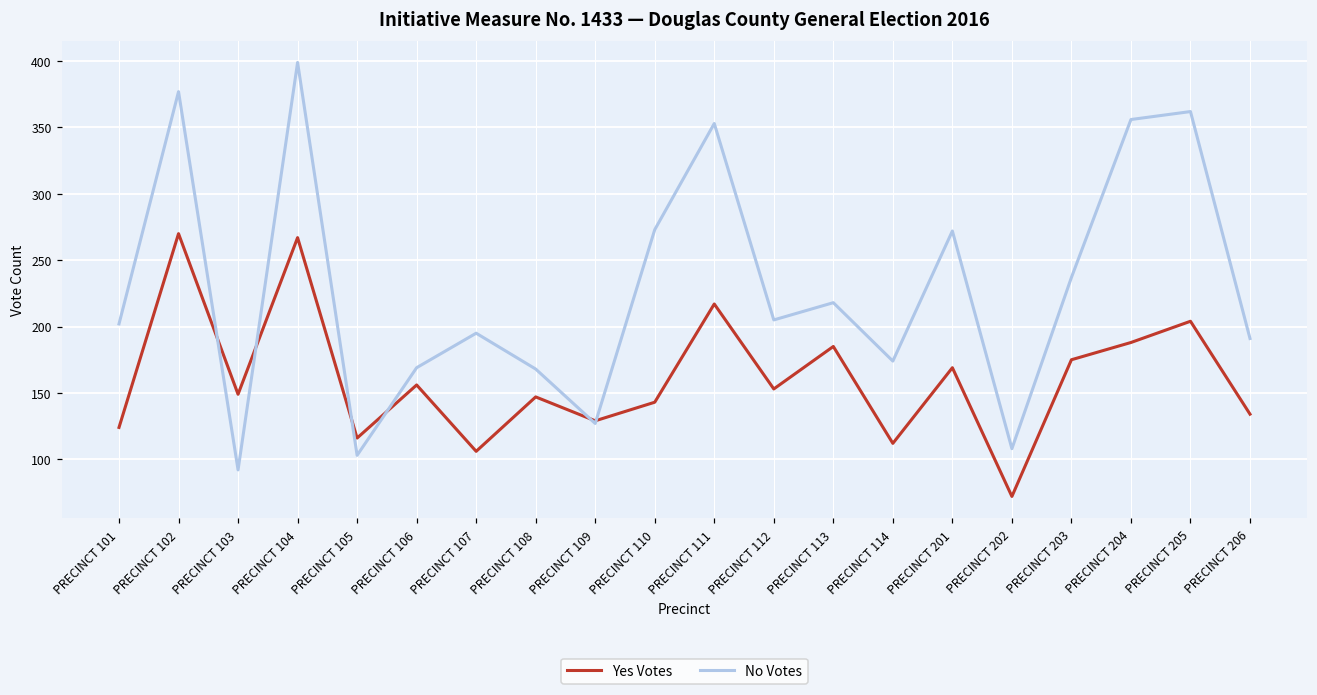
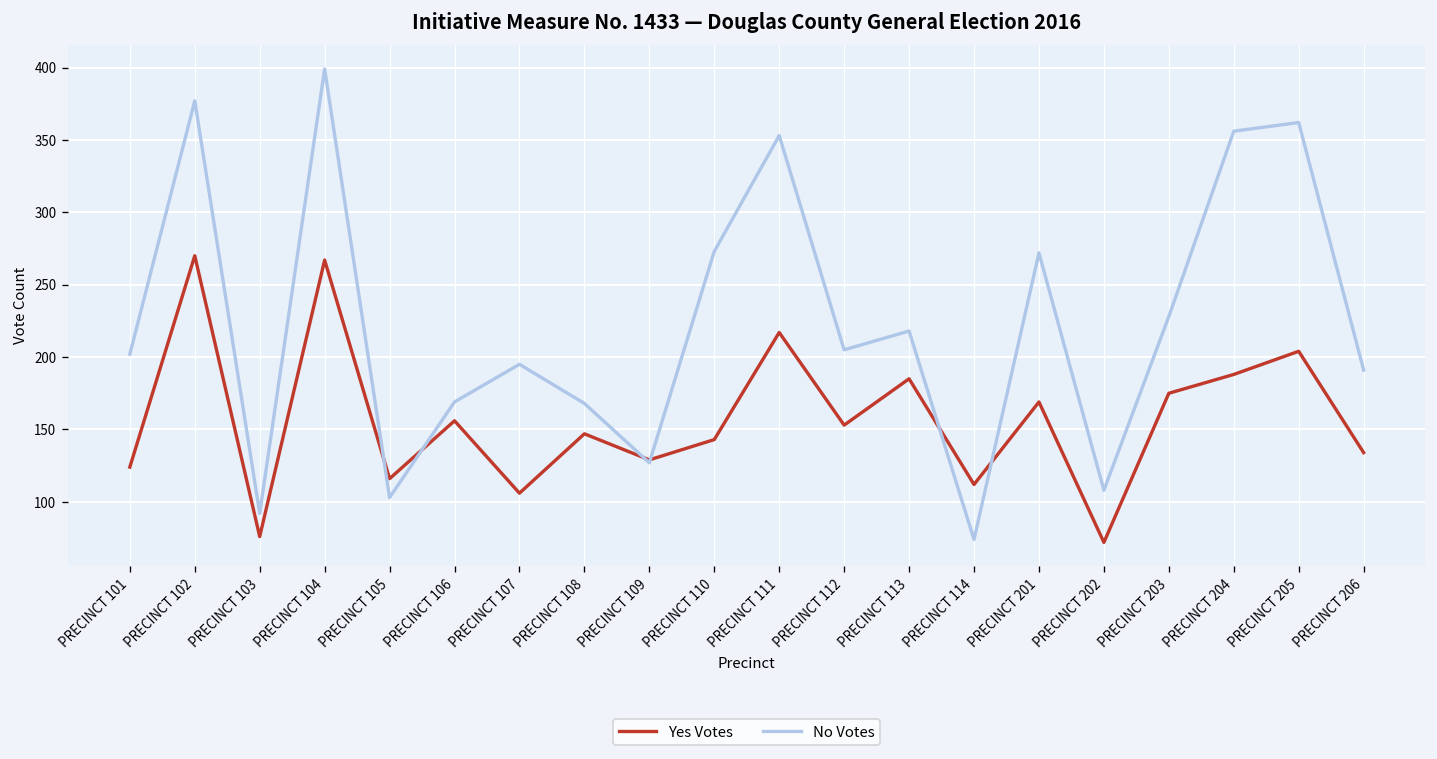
  {
    "Yes Votes": {
      "PRECINCT 101": 124,
      "PRECINCT 102": 270,
-     "PRECINCT 103": 149,
+     "PRECINCT 103": 76,
      "PRECINCT 104": 267,
      "PRECINCT 105": 116,
      "PRECINCT 106": 156,
      "PRECINCT 107": 106,
      "PRECINCT 108": 147,
      "PRECINCT 110": 143,
      "PRECINCT 111": 217,
      "PRECINCT 112": 153,
      "PRECINCT 113": 185,
      "PRECINCT 114": 112,
      "PRECINCT 201": 169,
      "PRECINCT 202": 72,
      "PRECINCT 203": 175,
      "PRECINCT 204": 188,
      "PRECINCT 205": 204,
      "PRECINCT 206": 134
    },
    "No Votes": {
      "PRECINCT 101": 202,
      "PRECINCT 102": 377,
      "PRECINCT 103": 92,
      "PRECINCT 104": 399,
      "PRECINCT 105": 103,
      "PRECINCT 106": 169,
      "PRECINCT 107": 195,
      "PRECINCT 108": 168,
      "PRECINCT 110": 273,
      "PRECINCT 111": 353,
      "PRECINCT 112": 205,
      "PRECINCT 113": 218,
-     "PRECINCT 114": 174,
+     "PRECINCT 114": 74,
      "PRECINCT 201": 272,
      "PRECINCT 202": 108,
-     "PRECINCT 203": 237,
+     "PRECINCT 203": 228,
      "PRECINCT 204": 356,
      "PRECINCT 205": 362,
      "PRECINCT 206": 191
    }
  }
